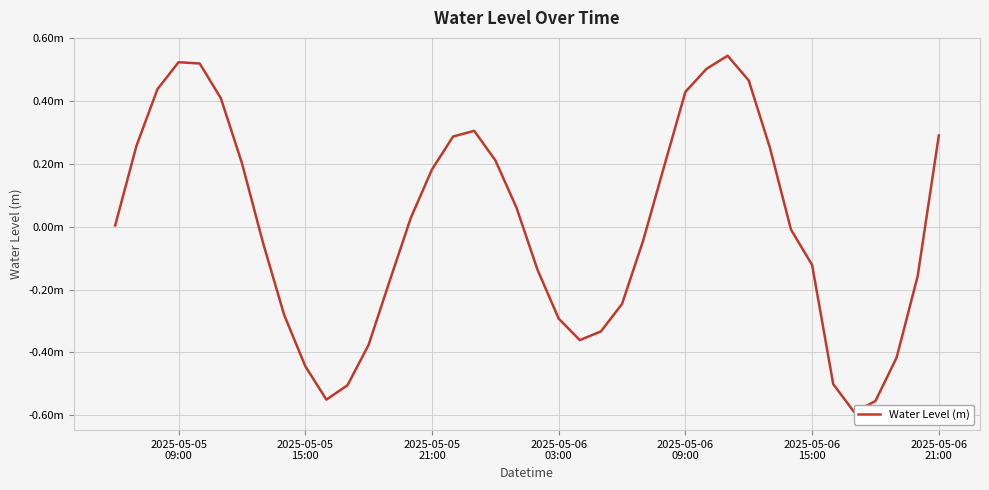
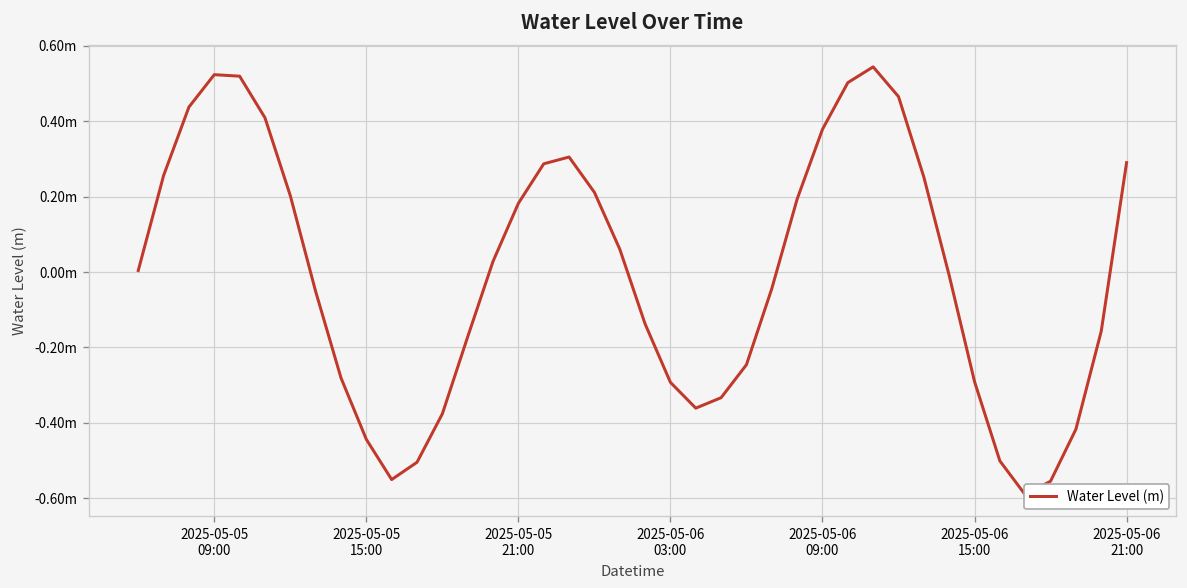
  {
    "2025-05-05 09:00": "0.52m",
    "2025-05-05 15:00": "-0.44m",
    "2025-05-05 21:00": "0.18m",
    "2025-05-06 03:00": "-0.29m",
-   "2025-05-06 09:00": "0.43m",
-   "2025-05-06 15:00": "-0.12m",
+   "2025-05-06 09:00": "0.38m",
+   "2025-05-06 15:00": "-0.29m",
    "2025-05-06 21:00": "0.29m"
  }
